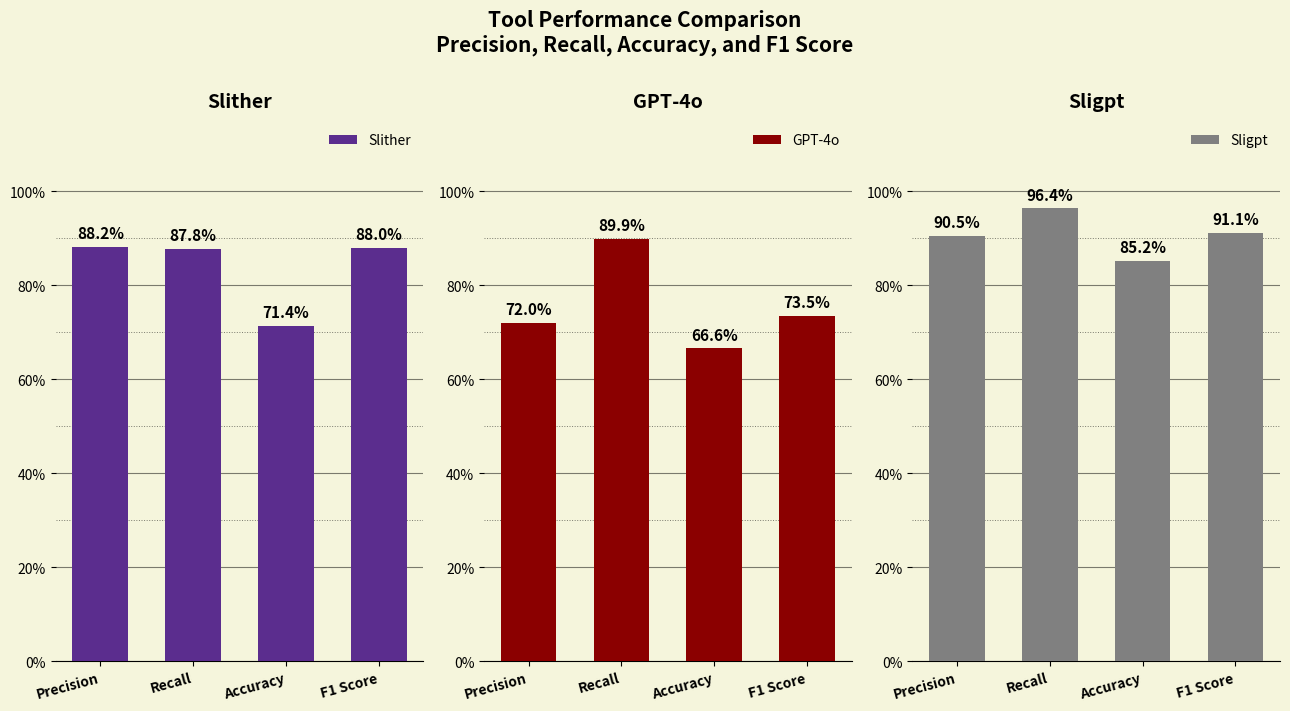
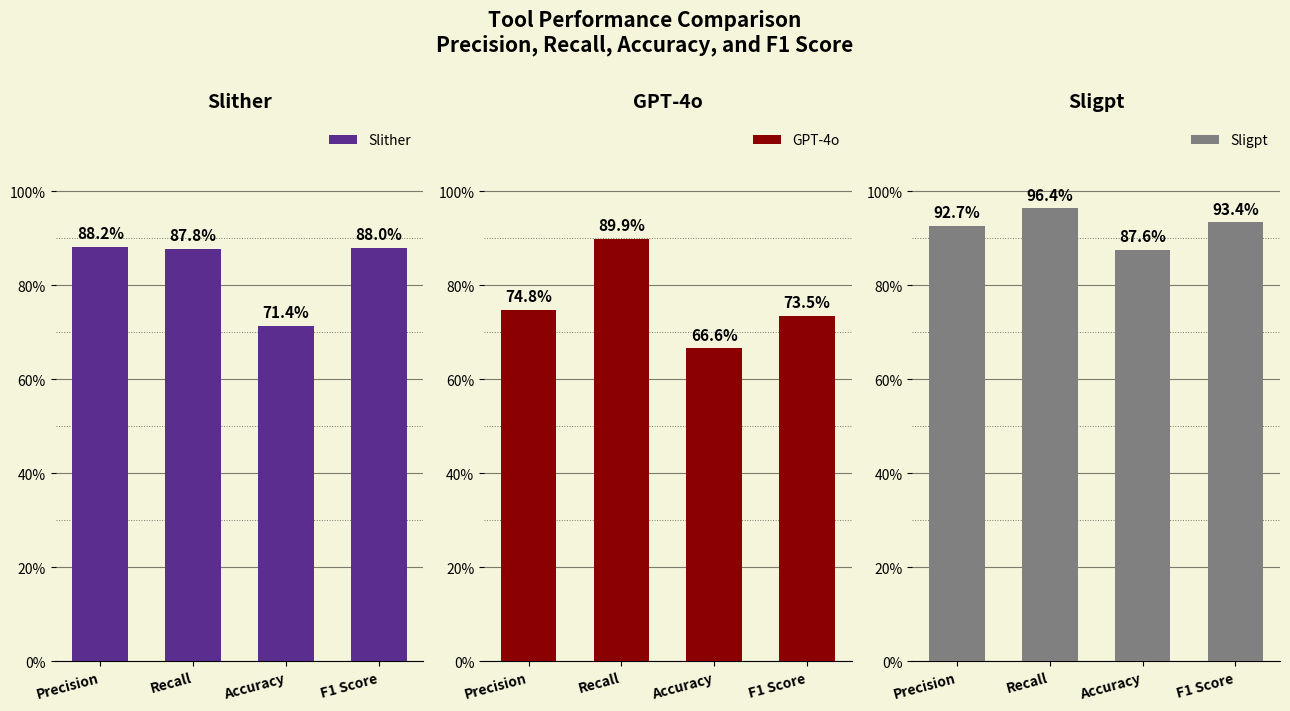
  {
    "Slither": {
      "Precision": "88.2%",
      "Recall": "87.8%",
      "Accuracy": "71.4%",
      "F1 Score": "88.0%"
    },
    "GPT-4o": {
-     "Precision": "72.0%",
+     "Precision": "74.8%",
      "Recall": "89.9%",
      "Accuracy": "66.6%",
      "F1 Score": "73.5%"
    },
    "Sligpt": {
-     "Precision": "90.5%",
+     "Precision": "92.7%",
      "Recall": "96.4%",
-     "Accuracy": "85.2%",
-     "F1 Score": "91.1%"
+     "Accuracy": "87.6%",
+     "F1 Score": "93.4%"
    }
  }
